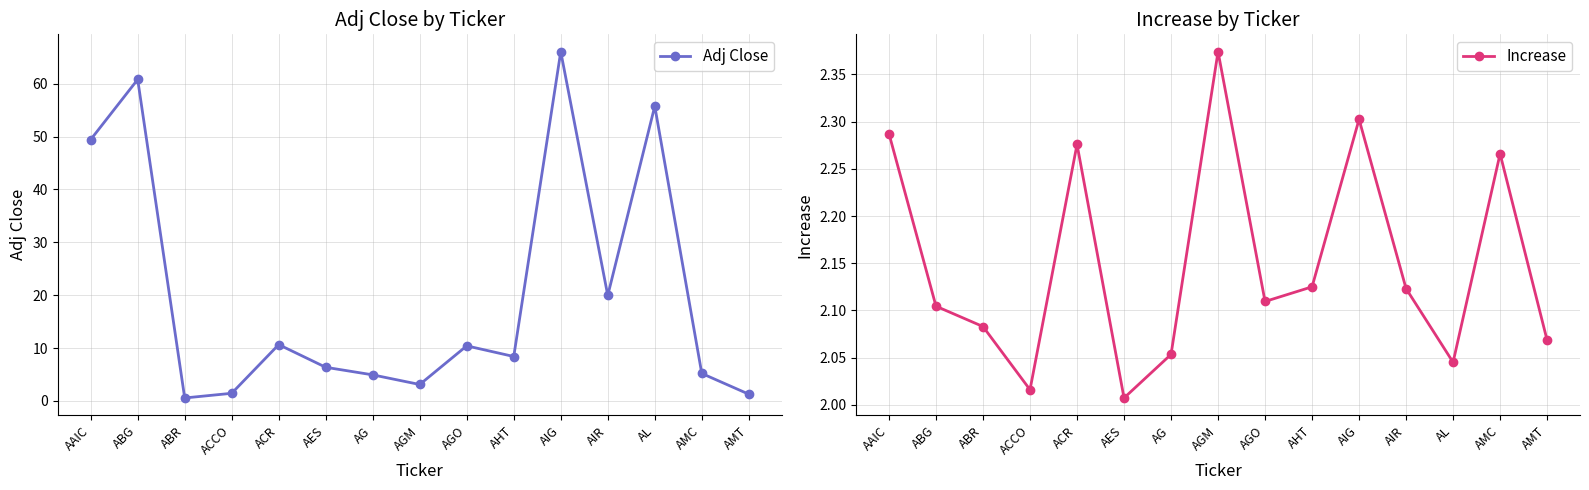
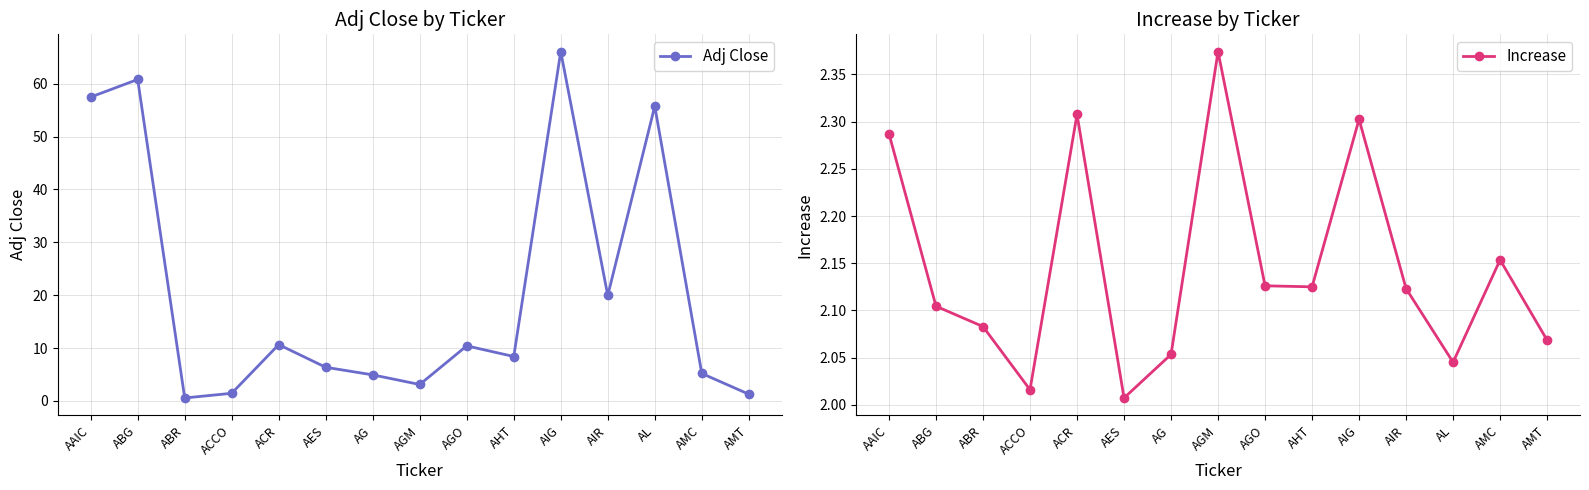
  {
    "Adj Close by Ticker": {
-     "AAIC": 49,
+     "AAIC": 57,
      "ABG": 61,
      "ABR": 1,
      "ACCO": 1,
      "ACR": 11,
      "AES": 6,
      "AG": 5,
      "AGM": 3,
      "AGO": 10,
      "AHT": 8,
      "AIG": 66,
      "AIR": 20,
      "AL": 56,
      "AMC": 5,
      "AMT": 1
    },
    "Increase by Ticker": {
      "AAIC": 2.29,
      "ABG": 2.10,
      "ABR": 2.08,
      "ACCO": 2.02,
-     "ACR": 2.28,
+     "ACR": 2.31,
      "AES": 2.01,
      "AG": 2.05,
      "AGM": 2.37,
-     "AGO": 2.11,
+     "AGO": 2.13,
      "AHT": 2.13,
      "AIG": 2.30,
      "AIR": 2.12,
      "AL": 2.05,
-     "AMC": 2.27,
+     "AMC": 2.15,
      "AMT": 2.07
    }
  }
